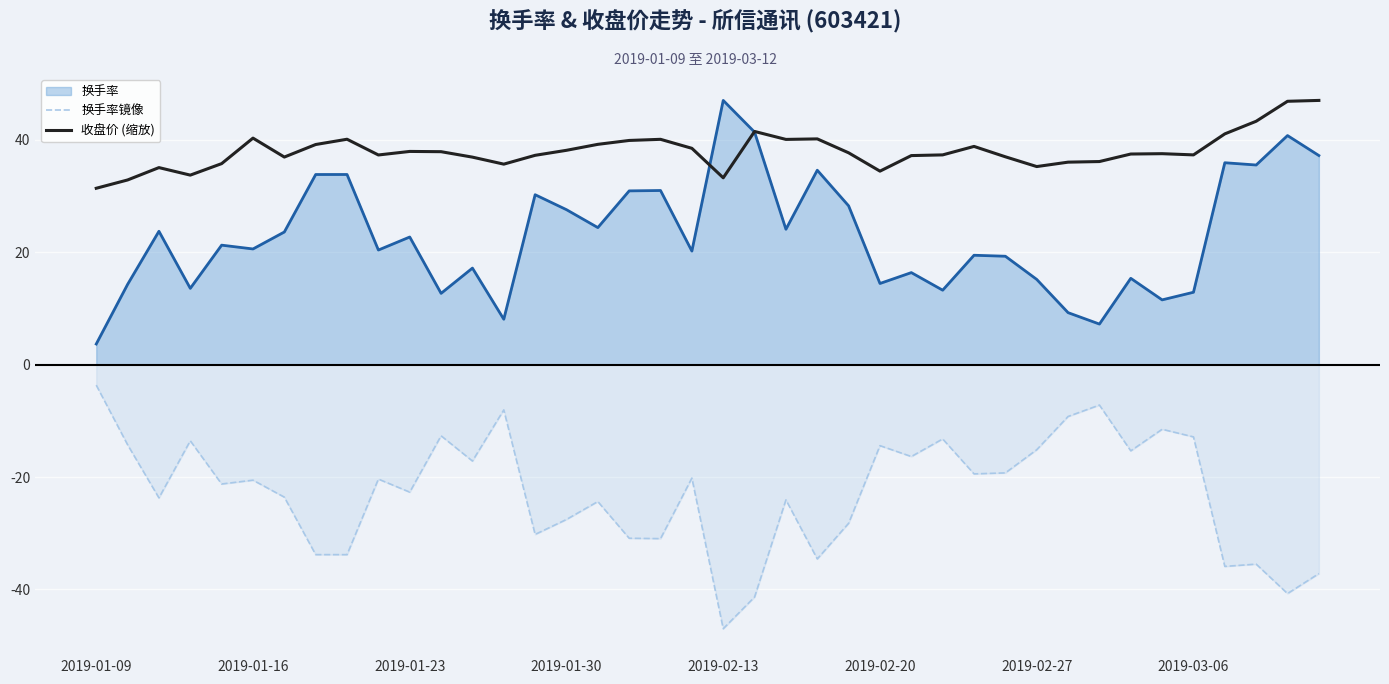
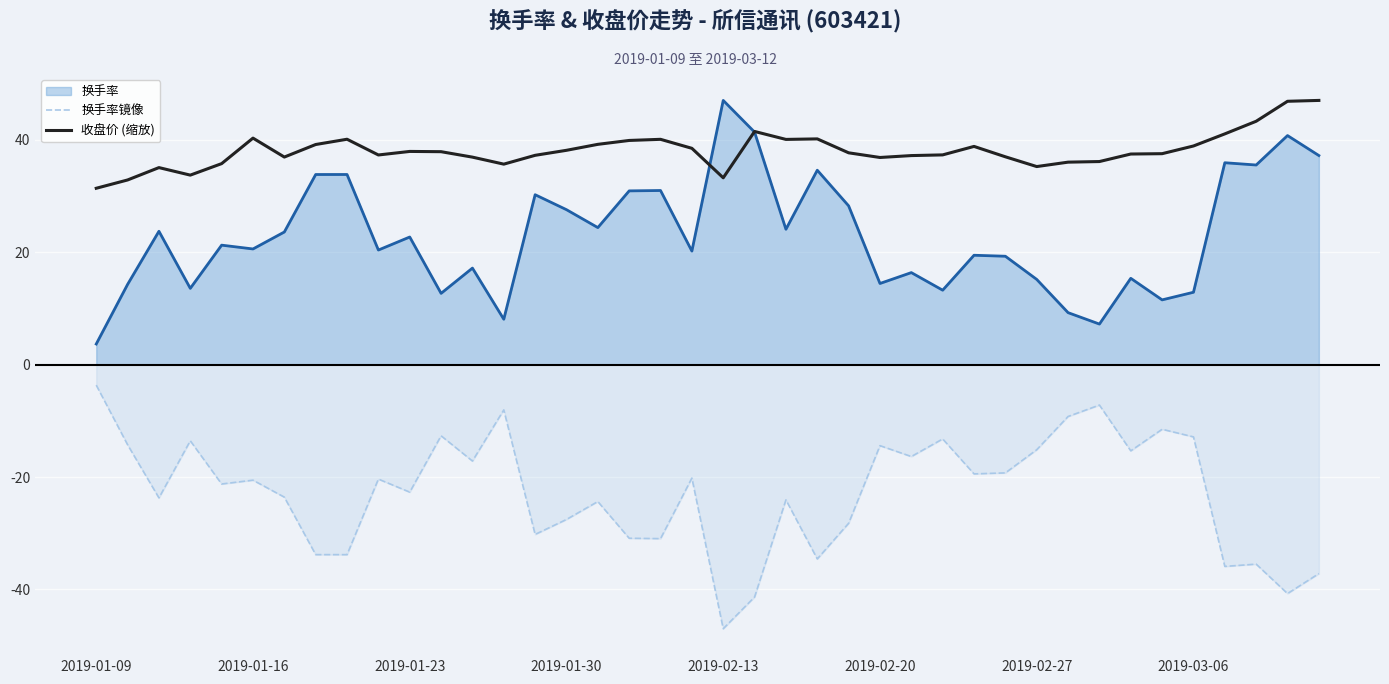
  {
    "收盘价 (缩放)": {
      "2019-01-09": 31,
      "2019-01-16": 40,
      "2019-01-23": 38,
      "2019-01-30": 38,
      "2019-02-13": 33,
-     "2019-02-20": 34,
+     "2019-02-20": 37,
      "2019-02-27": 35,
-     "2019-03-06": 37
+     "2019-03-06": 39
    }
  }
